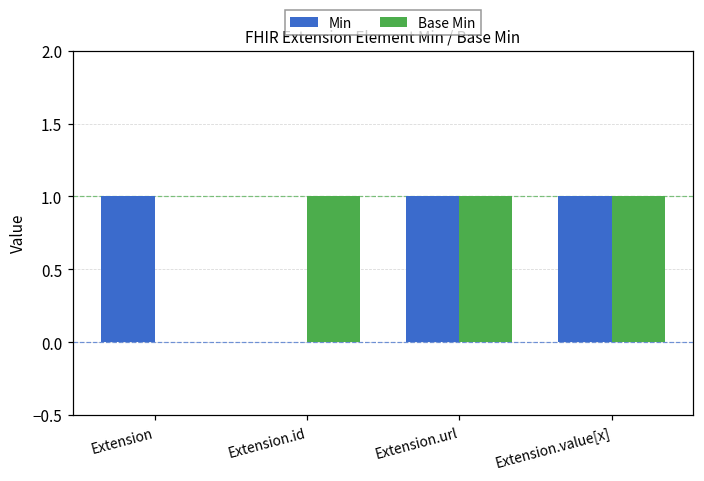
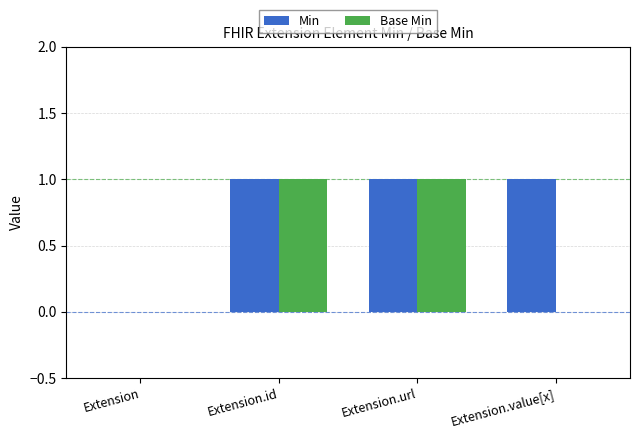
  {
    "Min": {
-     "Extension": 1,
-     "Extension.id": 0,
+     "Extension": 0,
+     "Extension.id": 1,
      "Extension.url": 1,
      "Extension.value[x]": 1
    },
    "Base Min": {
      "Extension": 0,
      "Extension.id": 1,
      "Extension.url": 1,
-     "Extension.value[x]": 1
+     "Extension.value[x]": 0
    }
  }
